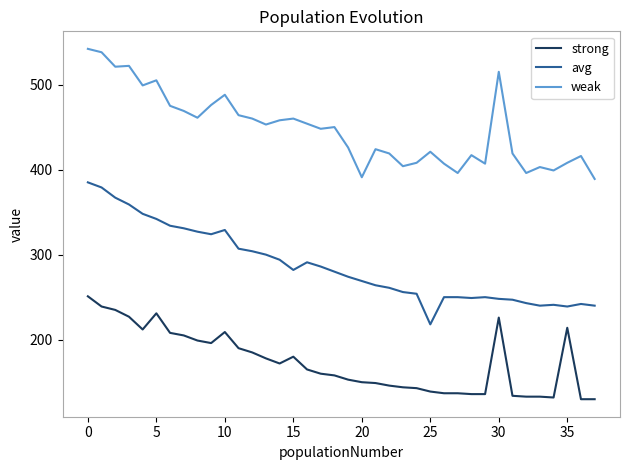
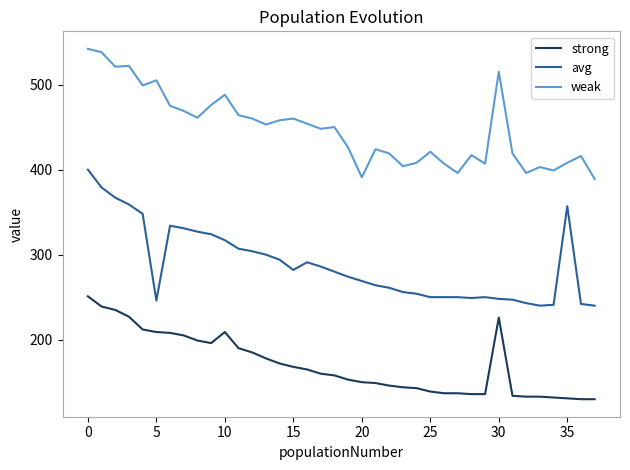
  {
    "strong": {
      "0": 250,
-     "5": 230,
+     "5": 210,
      "10": 210,
-     "15": 180,
+     "15": 170,
      "20": 150,
      "25": 140,
      "30": 230,
-     "35": 210
+     "35": 130
    },
    "avg": {
-     "0": 390,
-     "5": 340,
-     "10": 330,
+     "0": 400,
+     "5": 250,
+     "10": 320,
      "15": 280,
      "20": 270,
-     "25": 220,
+     "25": 250,
      "30": 250,
-     "35": 240
+     "35": 360
    },
    "weak": {
      "0": 540,
      "5": 510,
      "10": 490,
      "15": 460,
      "20": 390,
      "25": 420,
      "30": 520,
      "35": 410
    }
  }
